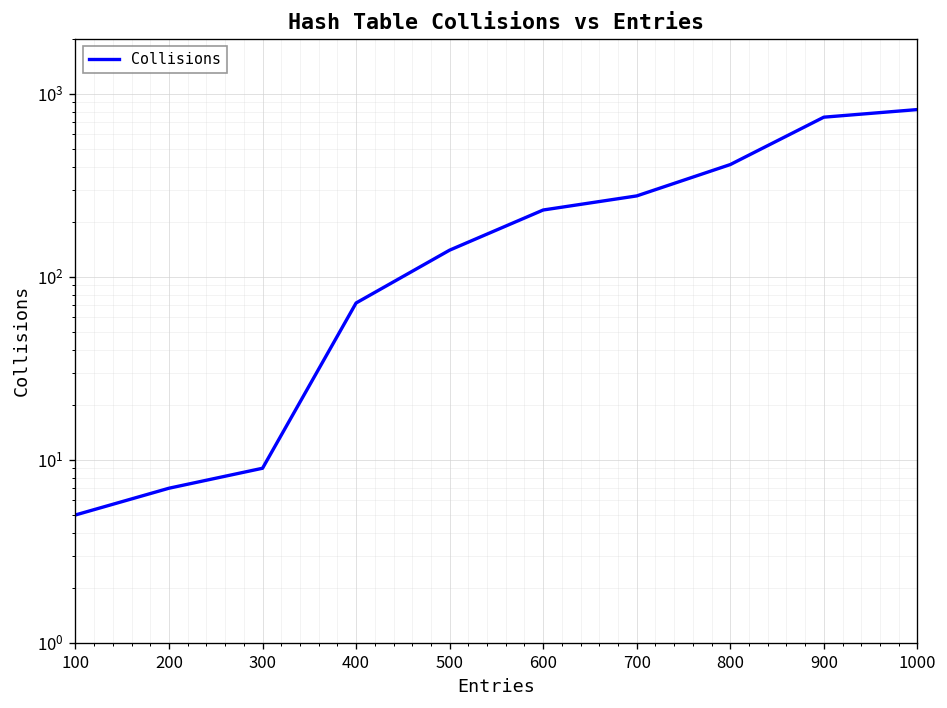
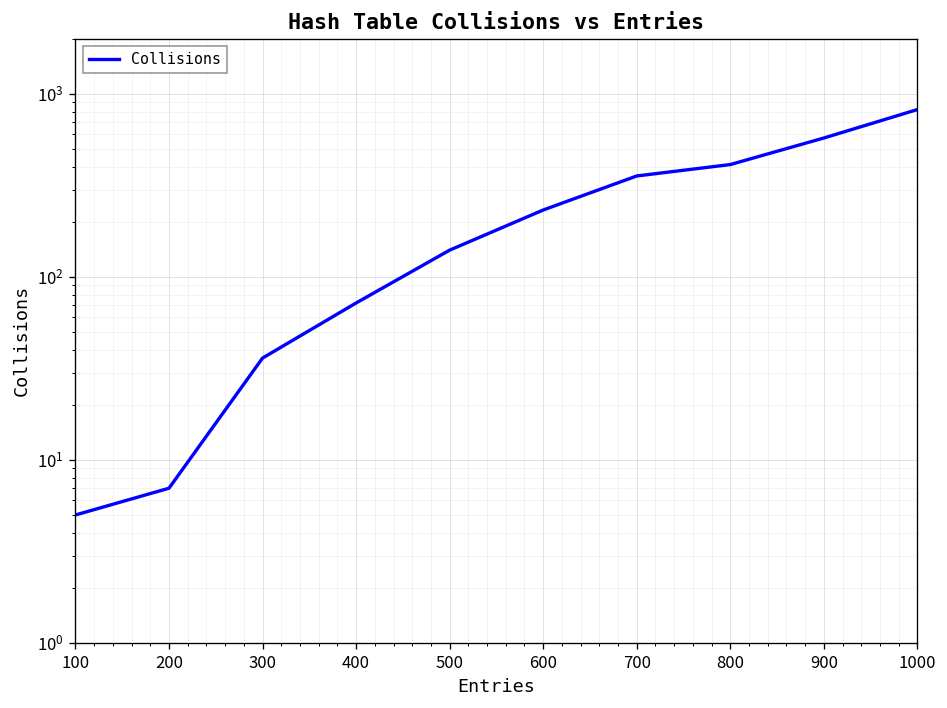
  {
    "100": 5,
    "200": 7,
-   "300": 9,
+   "300": 36,
    "400": 70,
    "500": 140,
    "600": 230,
-   "700": 280,
+   "700": 360,
    "800": 410,
-   "900": 700,
+   "900": 570,
    "1000": 800
  }
